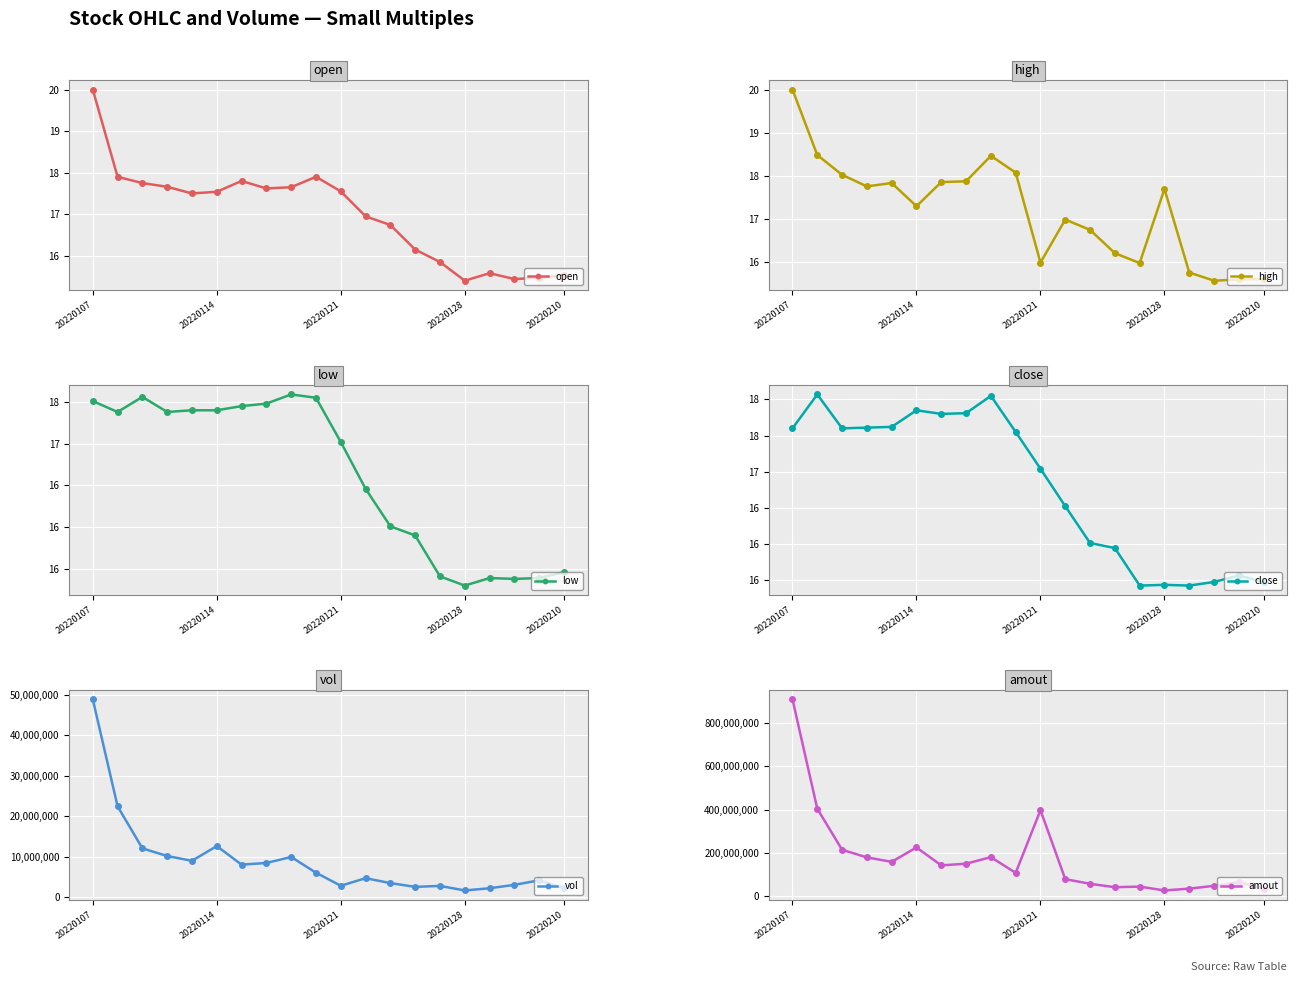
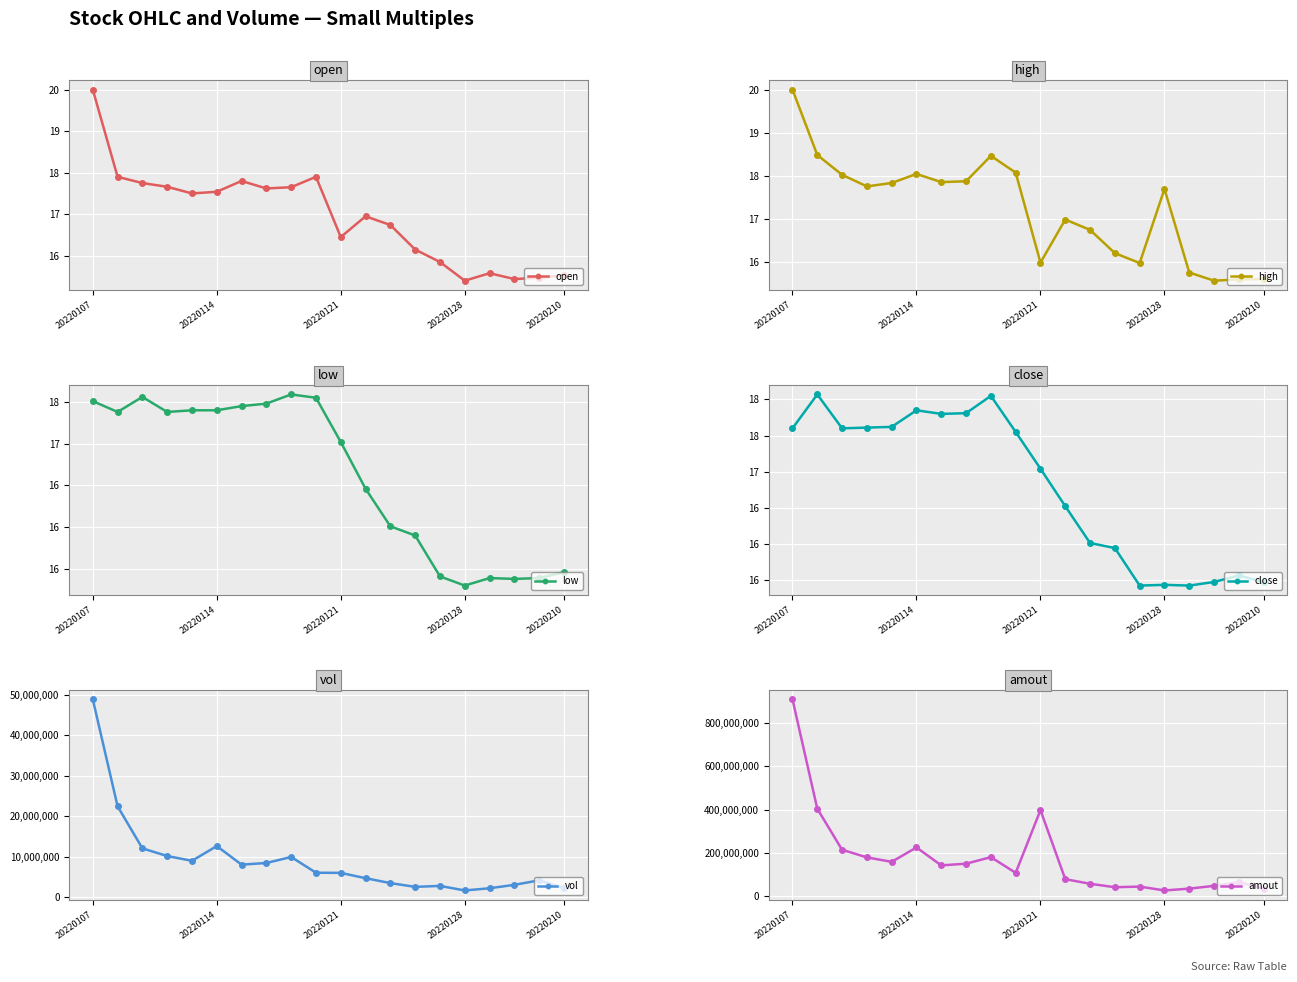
  {
    "open": {
      "20220107": "20.0",
      "20220114": "17.5",
-     "20220121": "17.6",
+     "20220121": "16.5",
      "20220128": "15.4"
    },
    "high": {
      "20220107": "20.0",
-     "20220114": "17.3",
+     "20220114": "18.0",
      "20220121": "16.0",
      "20220128": "17.7"
    },
    "vol": {
      "20220107": "49,000,000",
      "20220114": "13,000,000",
-     "20220121": "3,000,000",
+     "20220121": "6,000,000",
      "20220128": "2,000,000"
    },
    "amout": {
      "20220107": "910,000,000",
      "20220114": "230,000,000",
      "20220121": "400,000,000",
      "20220128": "30,000,000"
    }
  }
